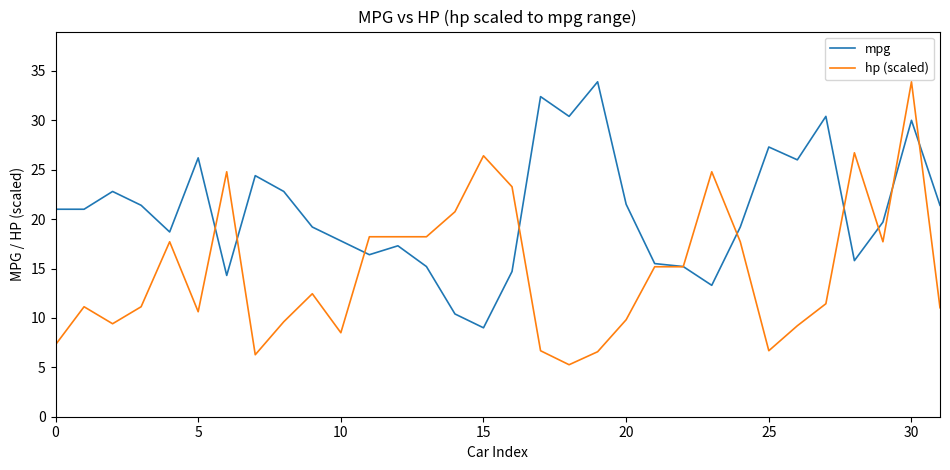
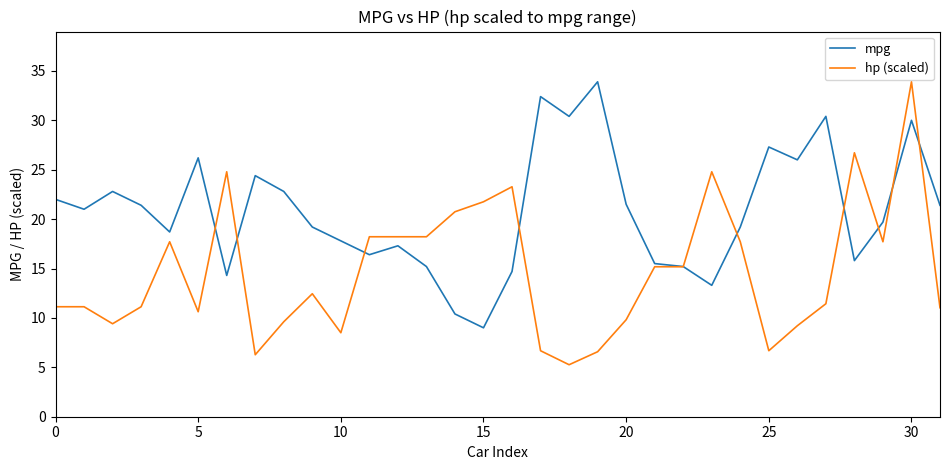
  {
    "mpg": {
-     "0": 21,
+     "0": 22,
      "5": 26,
      "10": 18,
      "15": 9,
      "20": 22,
      "25": 27,
      "30": 30
    },
    "hp (scaled)": {
-     "0": 7,
+     "0": 11,
      "5": 11,
      "10": 9,
-     "15": 26,
+     "15": 22,
      "20": 10,
      "25": 7,
      "30": 34
    }
  }
